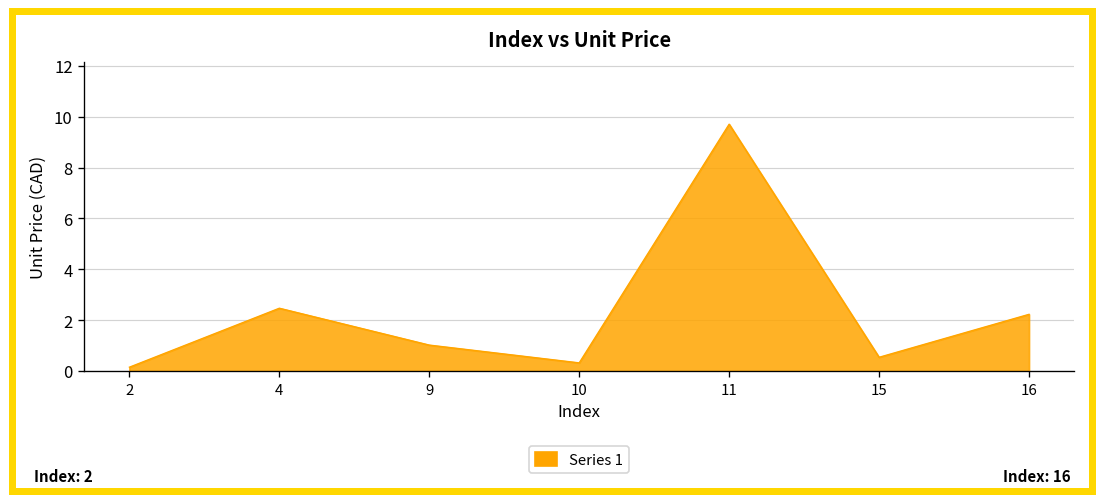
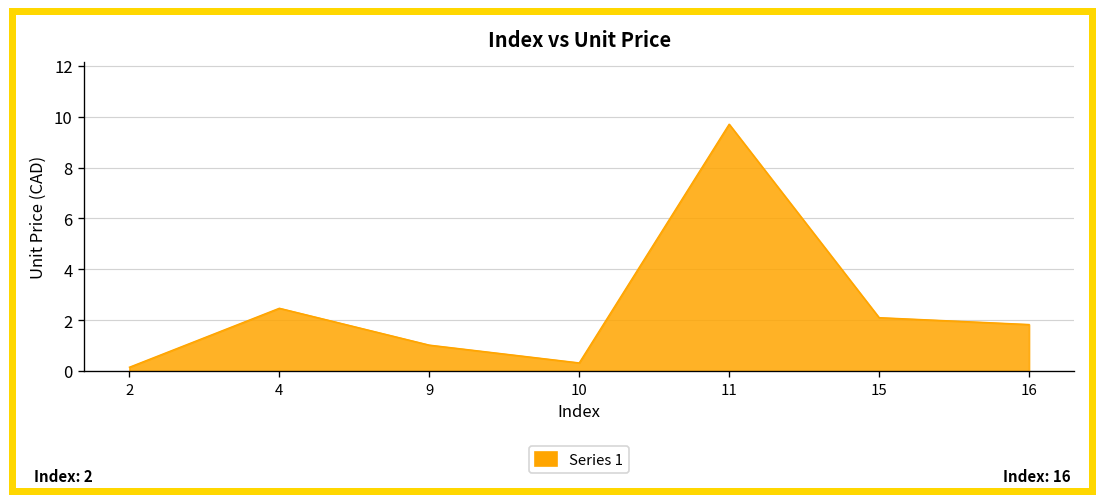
  {
    "2": 0.2,
    "4": 2.5,
    "9": 1.0,
    "10": 0.3,
    "11": 9.7,
-   "15": 0.5,
-   "16": 2.2
+   "15": 2.1,
+   "16": 1.8
  }
